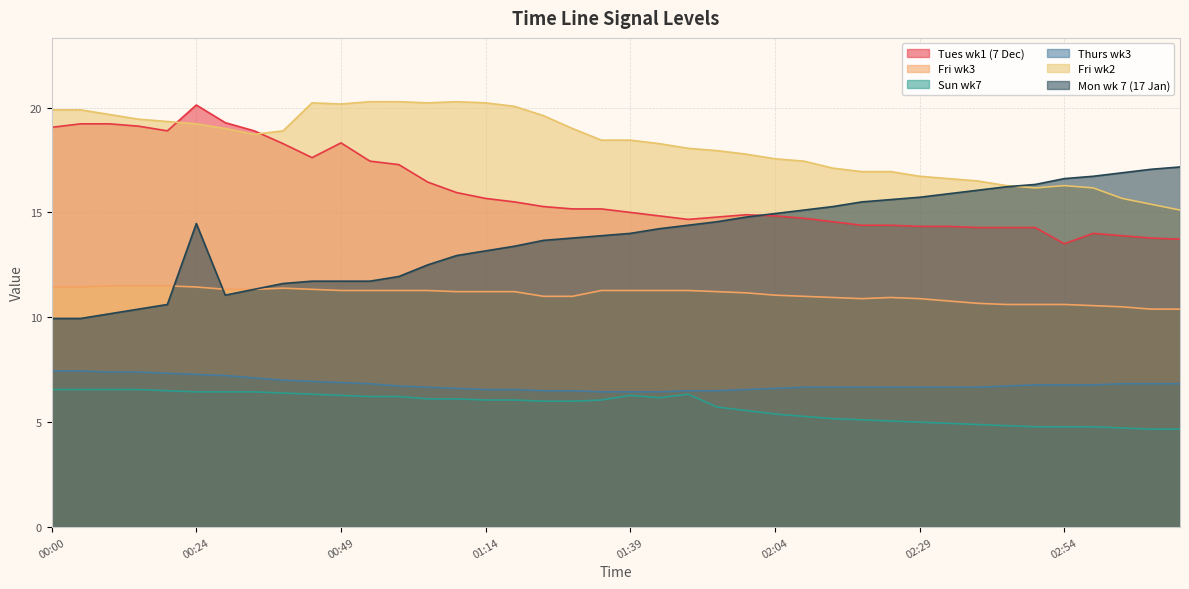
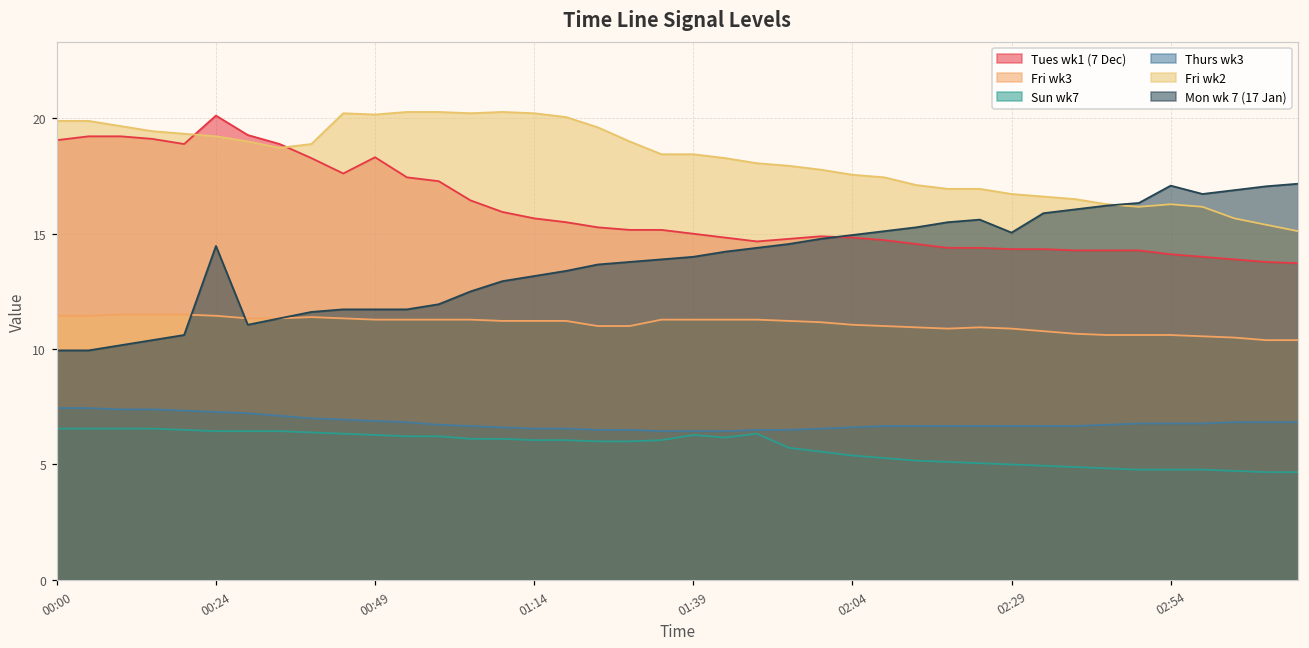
  {
    "Tues wk1 (7 Dec)": {
      "00:00": 19.1,
      "00:24": 20.1,
      "00:49": 18.3,
      "01:14": 15.7,
      "01:39": 15.0,
      "02:29": 14.3,
-     "02:54": 13.5
+     "02:54": 14.1
    },
    "Mon wk 7 (17 Jan)": {
      "00:00": 9.9,
      "00:24": 14.5,
      "00:49": 11.7,
      "01:14": 13.2,
      "01:39": 14.0,
-     "02:29": 15.7,
-     "02:54": 16.6
+     "02:29": 15.0,
+     "02:54": 17.1
    }
  }
